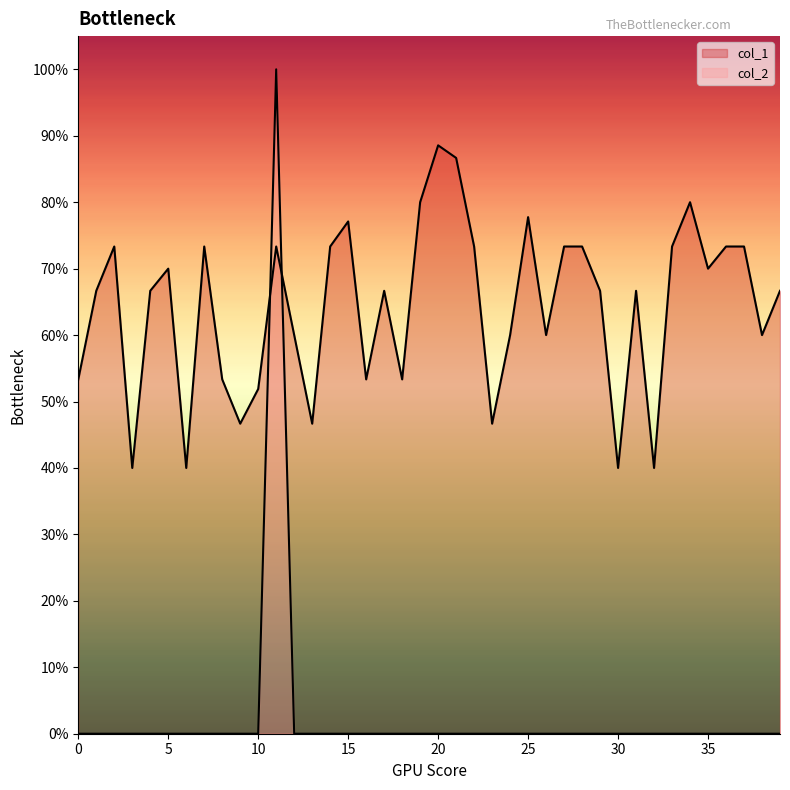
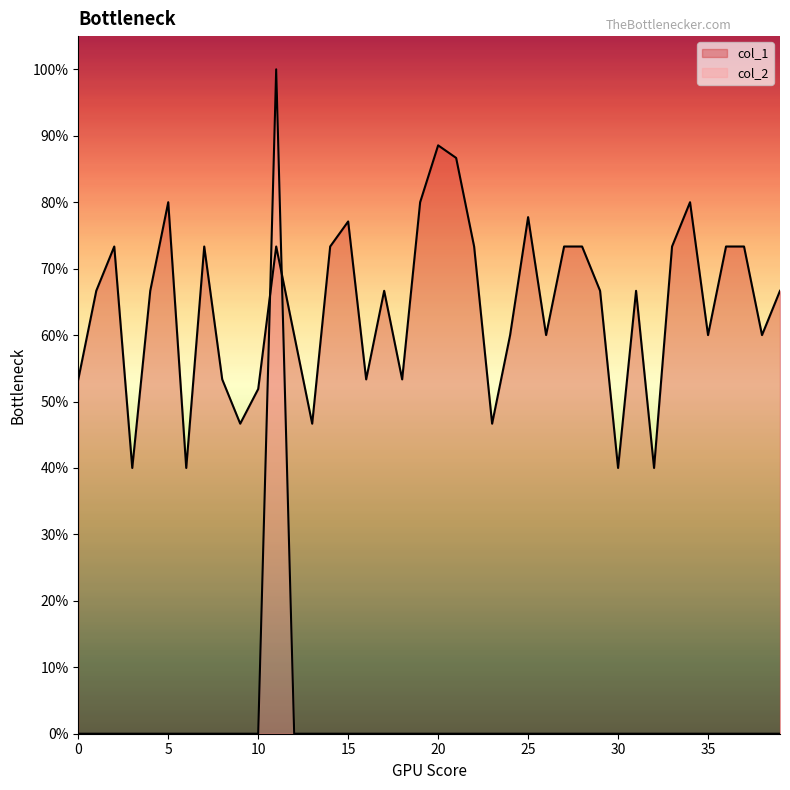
  {
    "col_1": {
      "0": "53%",
-     "5": "70%",
+     "5": "80%",
      "10": "52%",
      "15": "77%",
      "20": "89%",
      "25": "78%",
      "30": "40%",
-     "35": "70%"
+     "35": "60%"
    },
    "col_2": {
      "0": "0%",
      "5": "0%",
      "10": "0%",
      "15": "0%",
      "20": "0%",
      "25": "0%",
      "30": "0%",
      "35": "0%"
    }
  }
